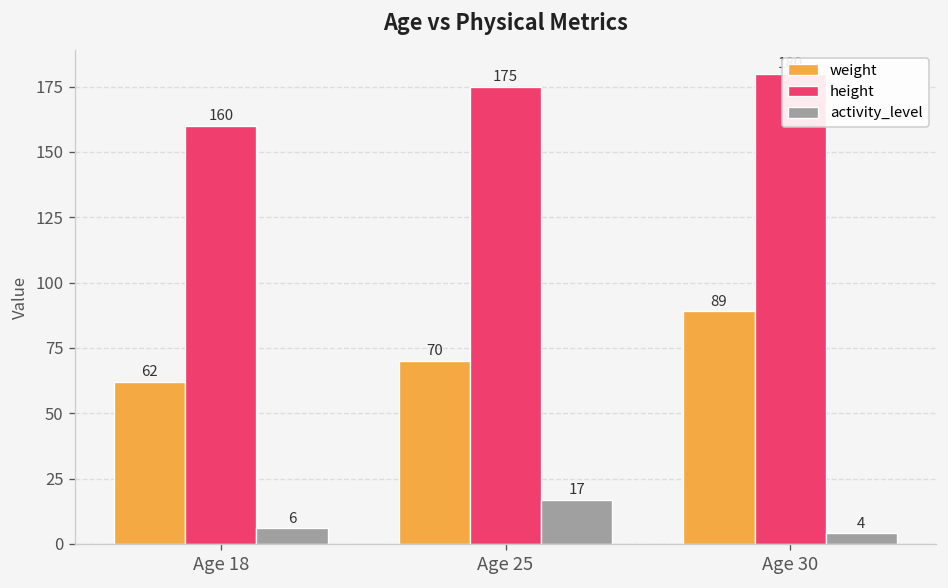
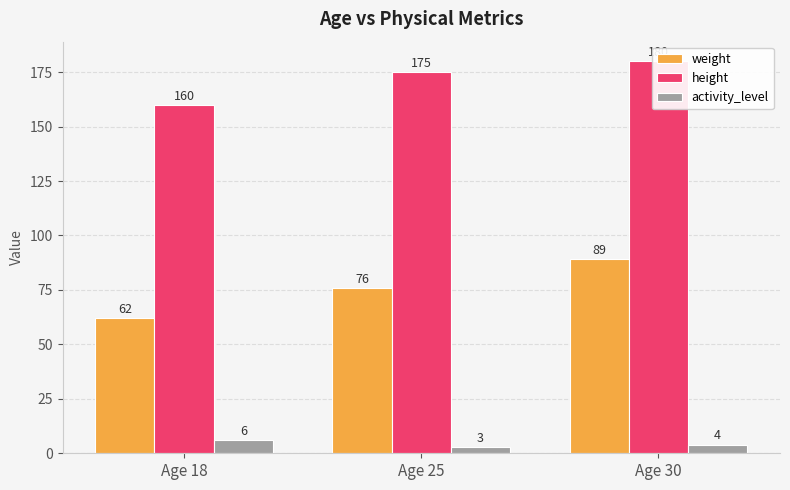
  {
    "weight": {
      "Age 18": 62,
-     "Age 25": 70,
+     "Age 25": 76,
      "Age 30": 89
    },
    "height": {
      "Age 18": 160,
      "Age 25": 175
    },
    "activity_level": {
      "Age 18": 6,
-     "Age 25": 17,
+     "Age 25": 3,
      "Age 30": 4
    }
  }
